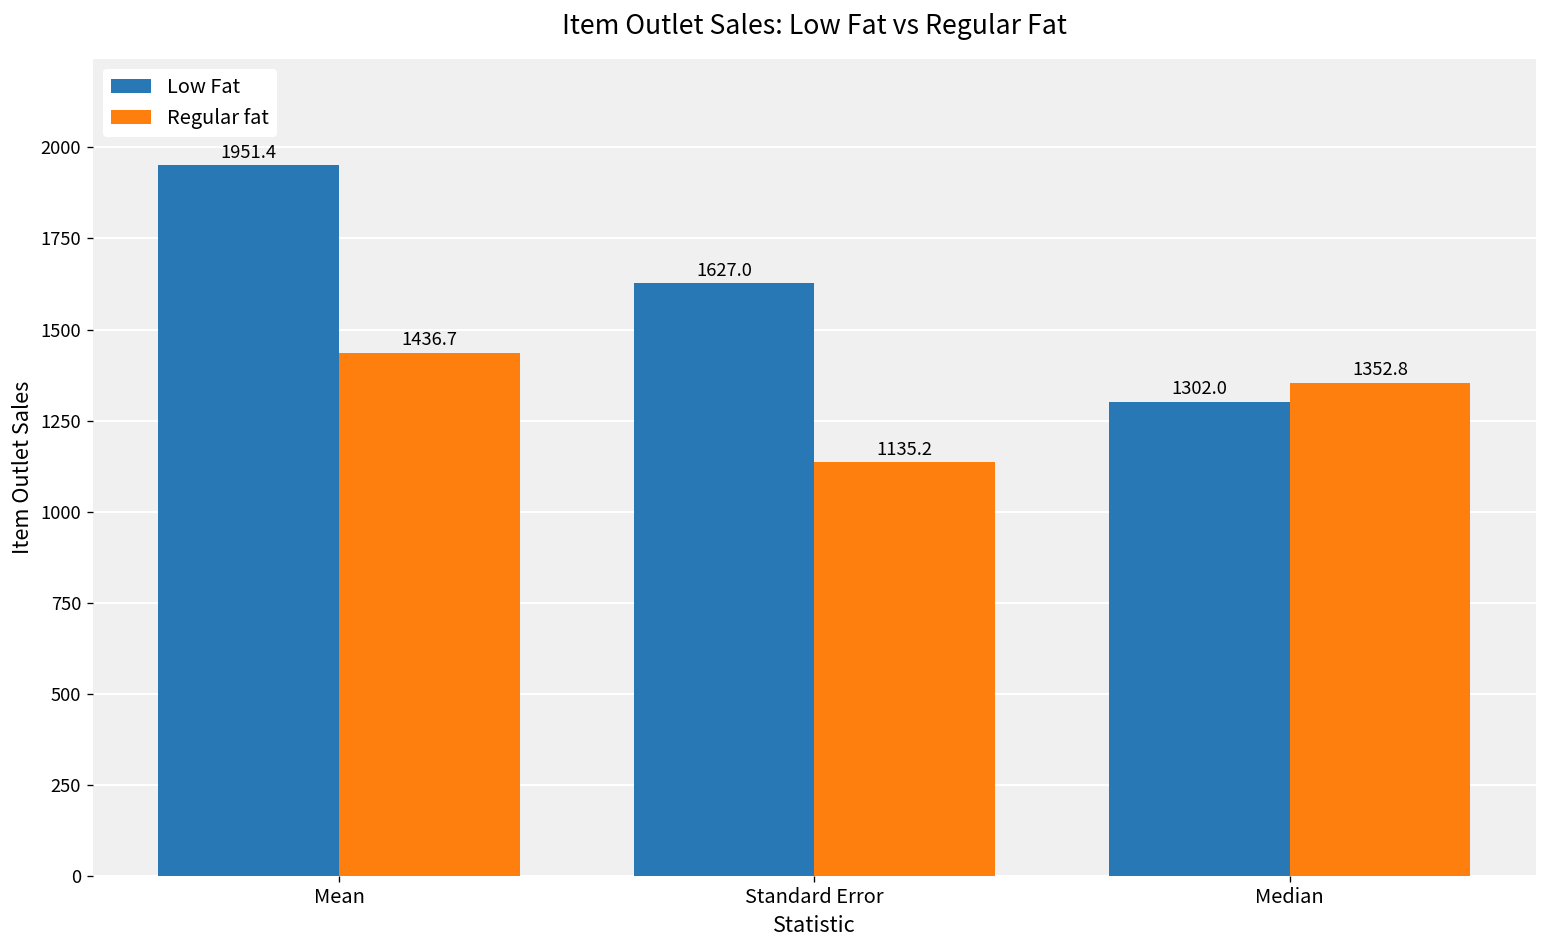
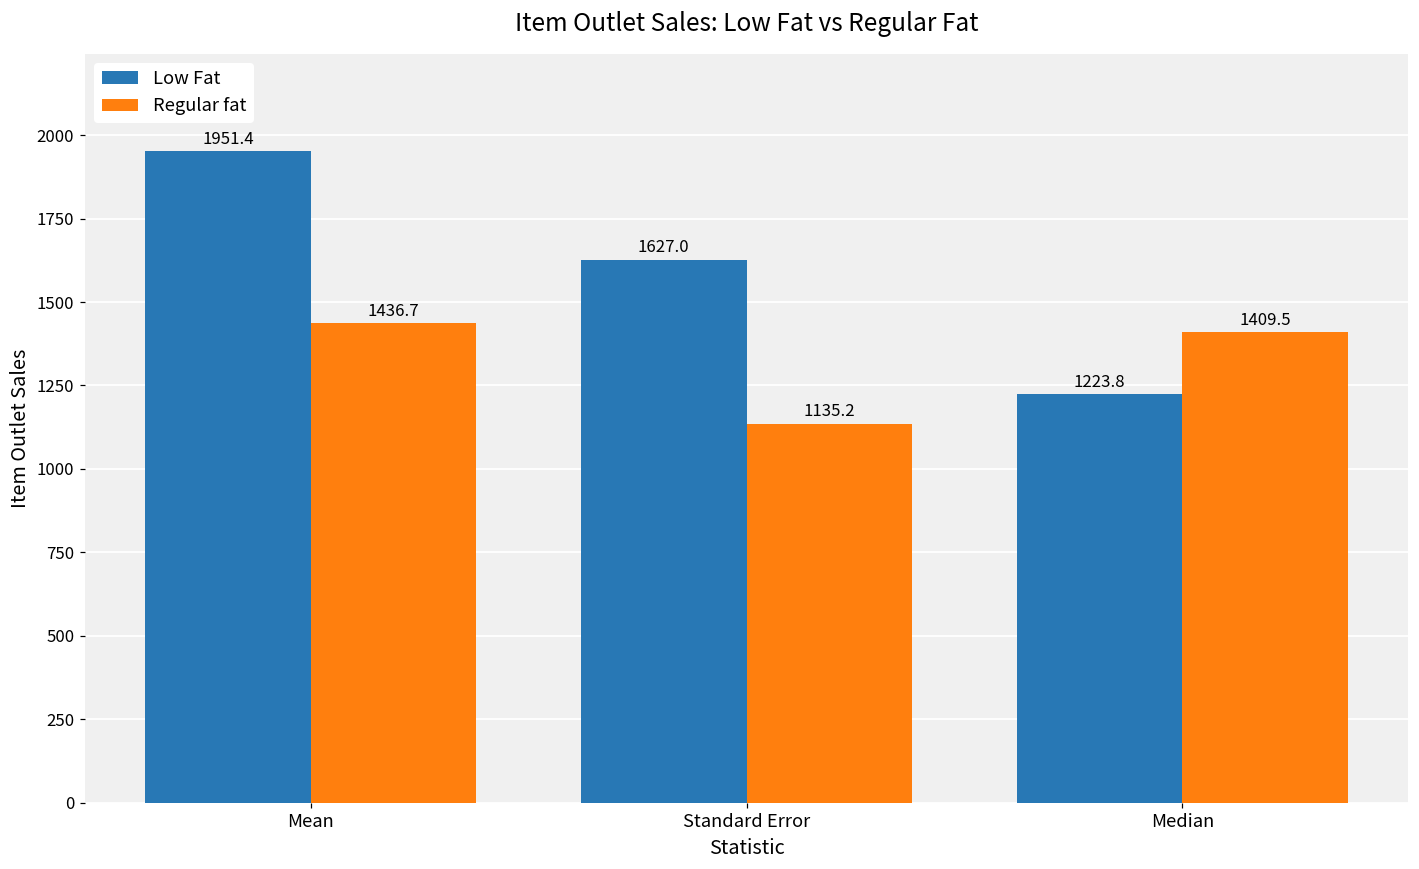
  {
    "Low Fat": {
      "Mean": 1951.4,
      "Standard Error": 1627.0,
-     "Median": 1302.0
+     "Median": 1223.8
    },
    "Regular fat": {
      "Mean": 1436.7,
      "Standard Error": 1135.2,
-     "Median": 1352.8
+     "Median": 1409.5
    }
  }
